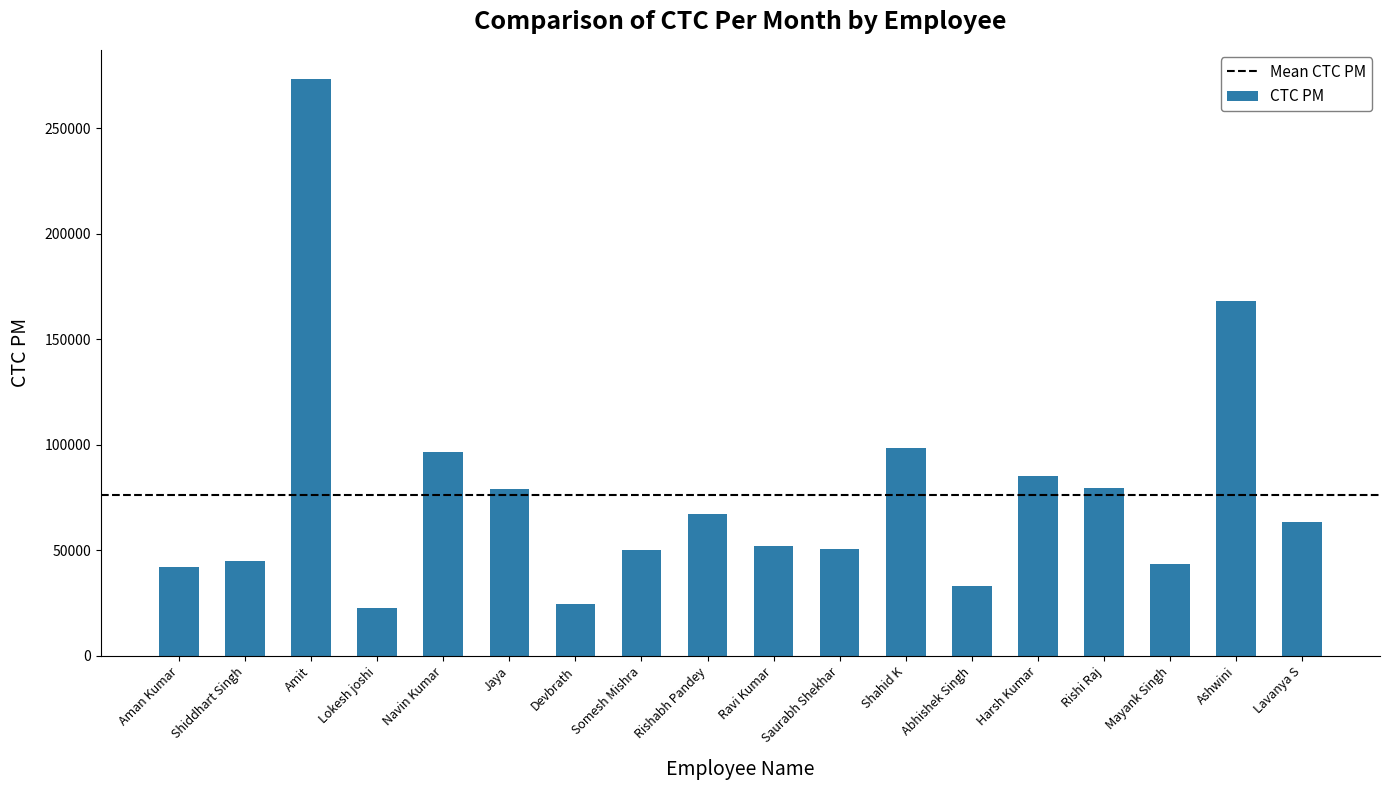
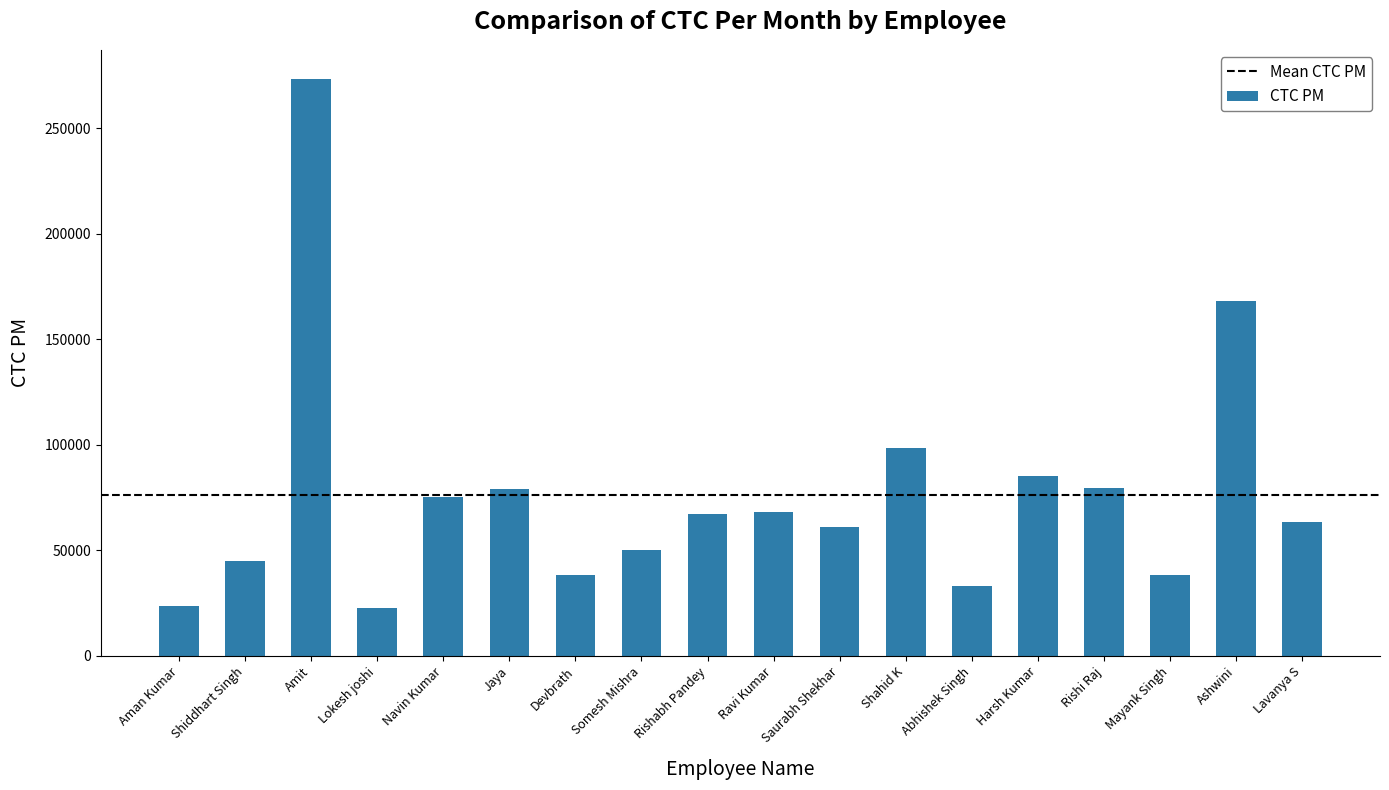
  {
-   "Aman Kumar": 42000,
+   "Aman Kumar": 24000,
    "Shiddhart Singh": 45000,
    "Amit": 273000,
    "Lokesh joshi": 22000,
-   "Navin Kumar": 96000,
+   "Navin Kumar": 75000,
    "Jaya": 79000,
-   "Devbrath": 25000,
+   "Devbrath": 38000,
    "Somesh Mishra": 50000,
    "Rishabh Pandey": 67000,
-   "Ravi Kumar": 52000,
-   "Saurabh Shekhar": 51000,
+   "Ravi Kumar": 68000,
+   "Saurabh Shekhar": 61000,
    "Shahid K": 98000,
    "Abhishek Singh": 33000,
    "Harsh Kumar": 85000,
    "Rishi Raj": 79000,
-   "Mayank Singh": 44000,
+   "Mayank Singh": 38000,
    "Ashwini": 168000,
    "Lavanya S": 64000
  }
